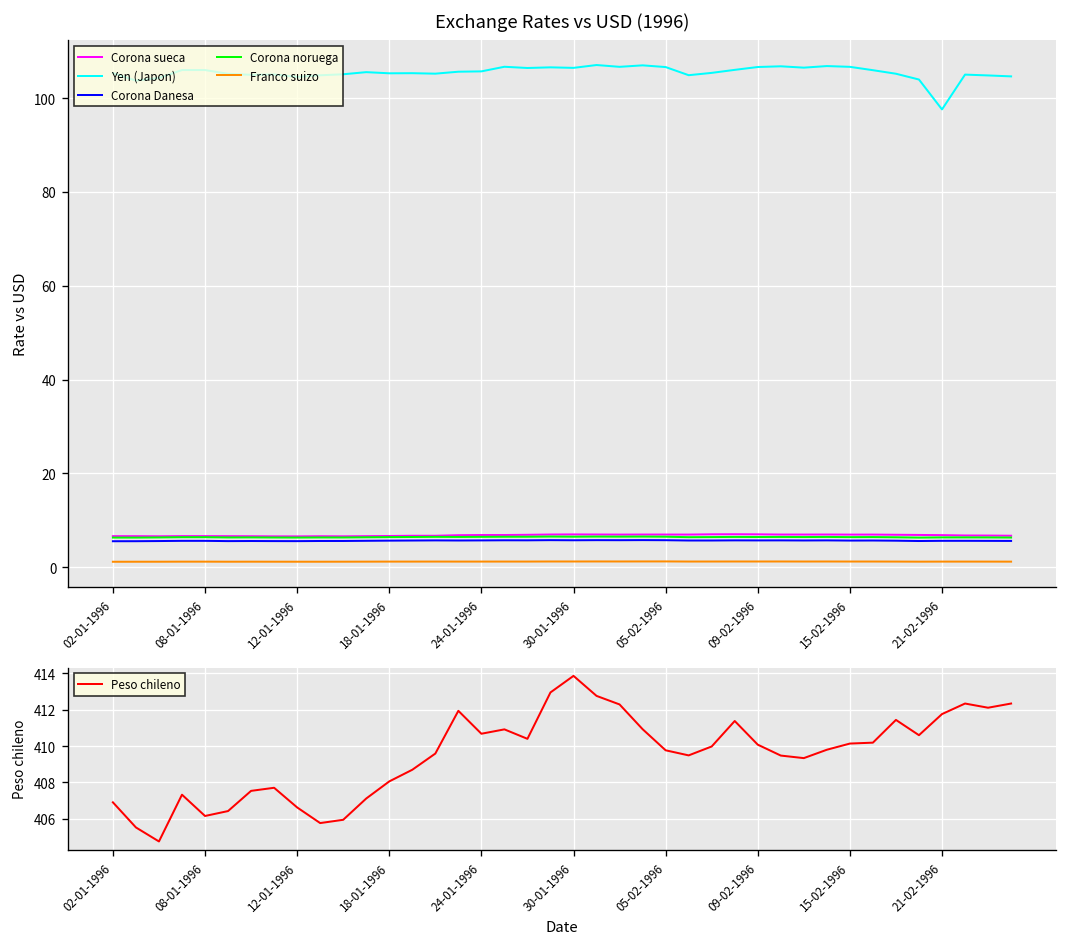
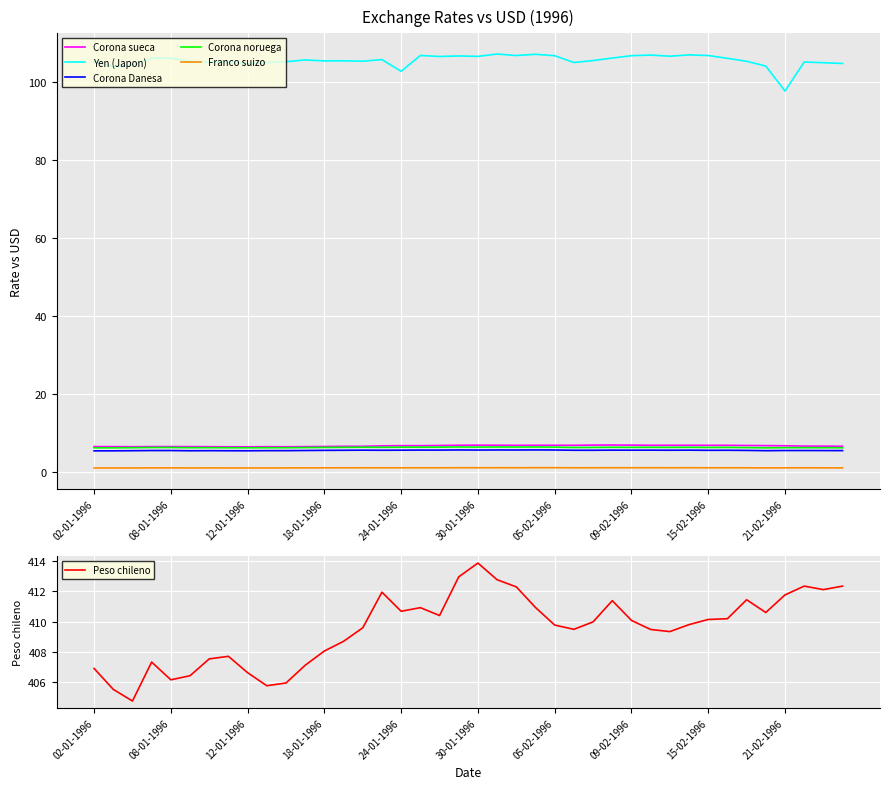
  {
    "Exchange Rates vs USD (1996)": {
      "Yen (Japon)": {
        "18-01-1996": 105,
-       "24-01-1996": 106,
+       "24-01-1996": 103,
        "30-01-1996": 106,
        "05-02-1996": 107,
        "09-02-1996": 107,
        "15-02-1996": 107,
        "21-02-1996": 98
      },
      "Corona Danesa": {
        "02-01-1996": 6,
        "08-01-1996": 6,
        "12-01-1996": 6,
        "18-01-1996": 6,
        "24-01-1996": 6,
        "30-01-1996": 6,
        "05-02-1996": 6,
        "09-02-1996": 6,
        "15-02-1996": 6,
        "21-02-1996": 6
      },
      "Franco suizo": {
        "02-01-1996": 1,
        "08-01-1996": 1,
        "12-01-1996": 1,
        "18-01-1996": 1,
        "24-01-1996": 1,
        "30-01-1996": 1,
        "05-02-1996": 1,
        "09-02-1996": 1,
        "15-02-1996": 1,
        "21-02-1996": 1
      }
    }
  }
